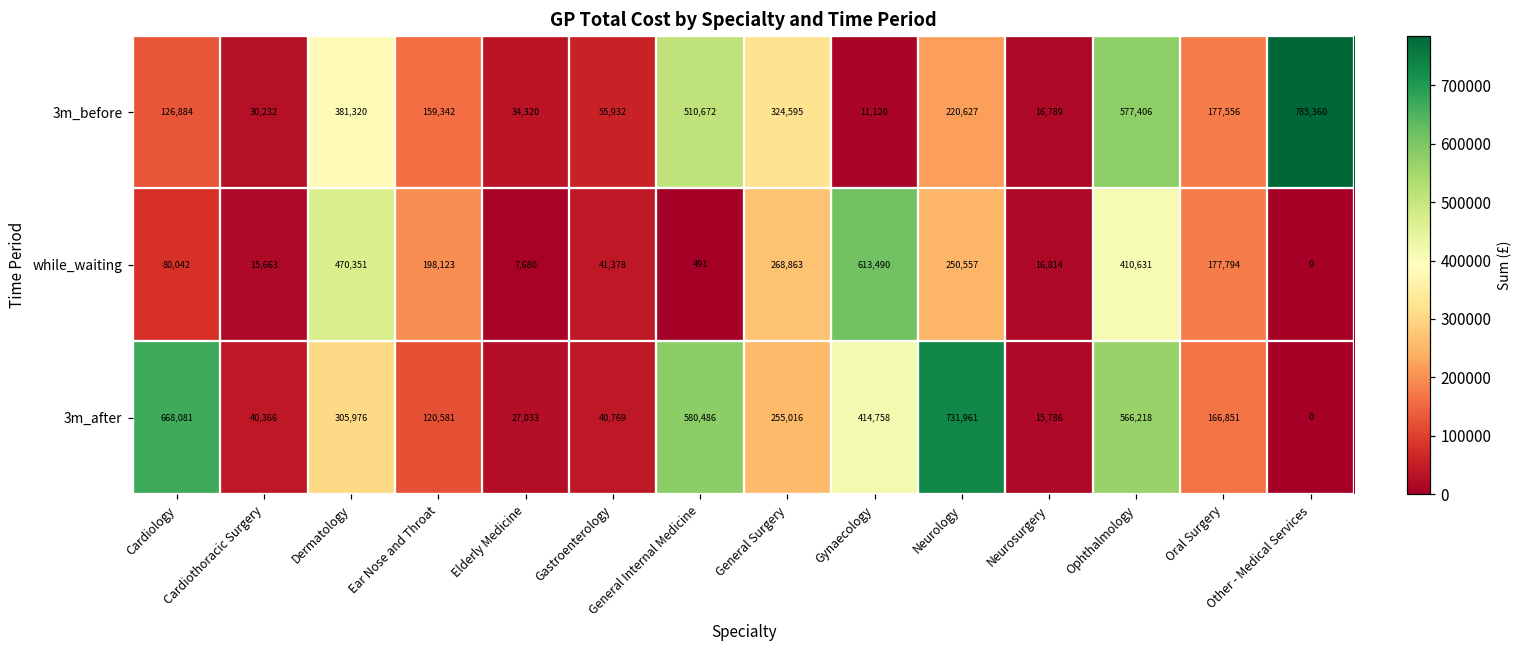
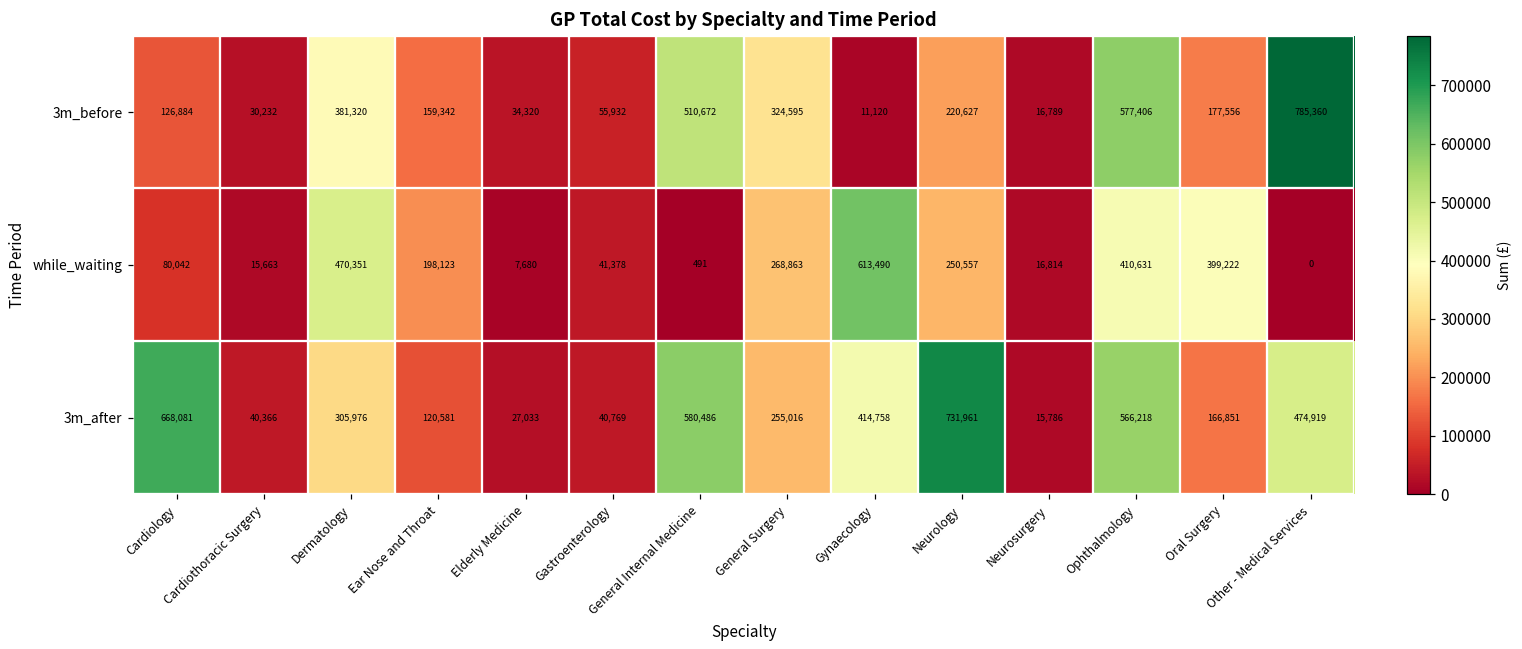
  {
    "3m_before": {
      "Cardiology": "126,884",
      "Cardiothoracic Surgery": "30,232",
      "Dermatology": "381,320",
      "Ear Nose and Throat": "159,342",
      "Elderly Medicine": "34,320",
      "Gastroenterology": "55,932",
      "General Internal Medicine": "510,672",
      "General Surgery": "324,595",
      "Gynaecology": "11,120",
      "Neurology": "220,627",
      "Neurosurgery": "16,789",
      "Ophthalmology": "577,406",
      "Oral Surgery": "177,556",
      "Other - Medical Services": "785,360"
    },
    "while_waiting": {
      "Cardiology": "80,042",
      "Cardiothoracic Surgery": "15,663",
      "Dermatology": "470,351",
      "Ear Nose and Throat": "198,123",
      "Elderly Medicine": "7,680",
      "Gastroenterology": "41,378",
      "General Internal Medicine": "491",
      "General Surgery": "268,863",
      "Gynaecology": "613,490",
      "Neurology": "250,557",
      "Neurosurgery": "16,814",
      "Ophthalmology": "410,631",
-     "Oral Surgery": "177,794",
+     "Oral Surgery": "399,222",
      "Other - Medical Services": "0"
    },
    "3m_after": {
      "Cardiology": "668,081",
      "Cardiothoracic Surgery": "40,366",
      "Dermatology": "305,976",
      "Ear Nose and Throat": "120,581",
      "Elderly Medicine": "27,033",
      "Gastroenterology": "40,769",
      "General Internal Medicine": "580,486",
      "General Surgery": "255,016",
      "Gynaecology": "414,758",
      "Neurology": "731,961",
      "Neurosurgery": "15,786",
      "Ophthalmology": "566,218",
      "Oral Surgery": "166,851",
-     "Other - Medical Services": "0"
+     "Other - Medical Services": "474,919"
    }
  }
